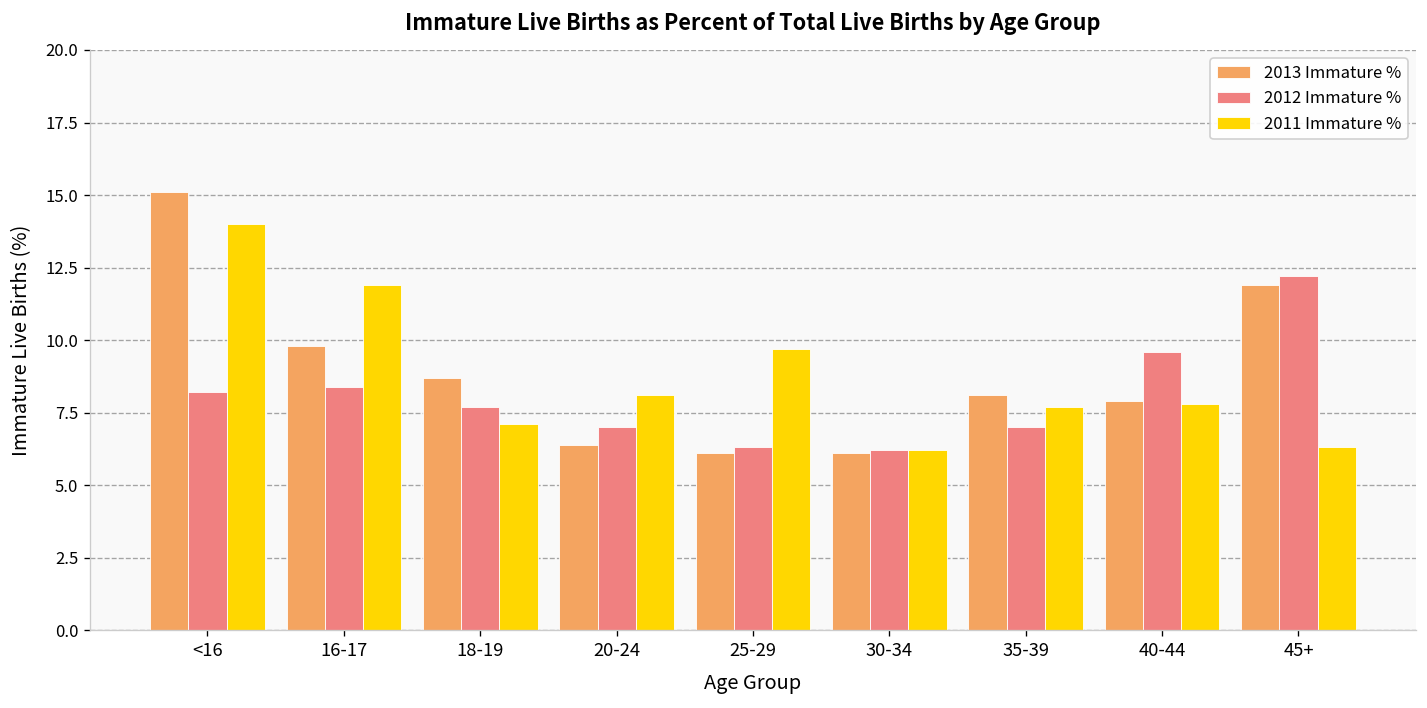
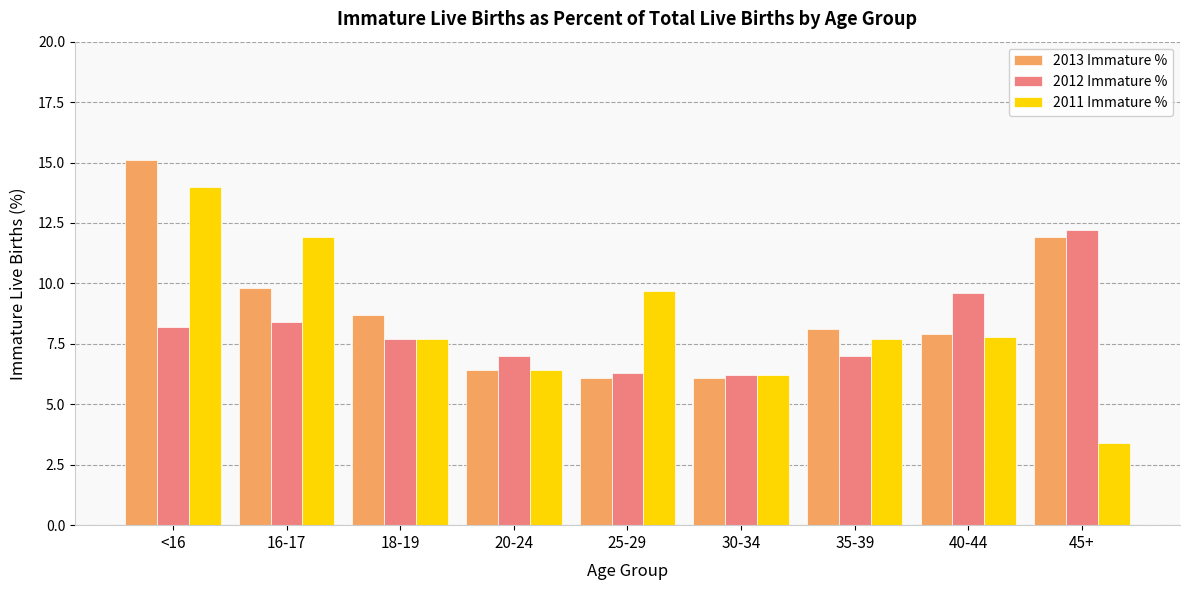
  {
    "2011 Immature %": {
      "<16": 14.0,
      "16-17": 11.9,
-     "18-19": 7.1,
-     "20-24": 8.1,
+     "18-19": 7.7,
+     "20-24": 6.4,
      "25-29": 9.7,
      "30-34": 6.2,
      "35-39": 7.7,
      "40-44": 7.8,
-     "45+": 6.3
+     "45+": 3.4
    }
  }
